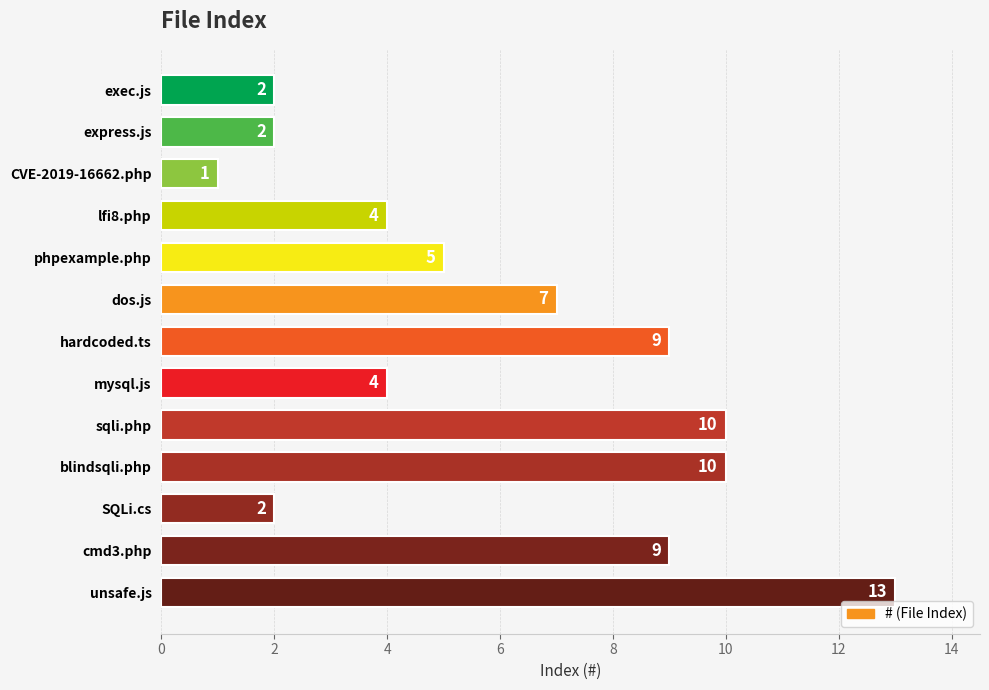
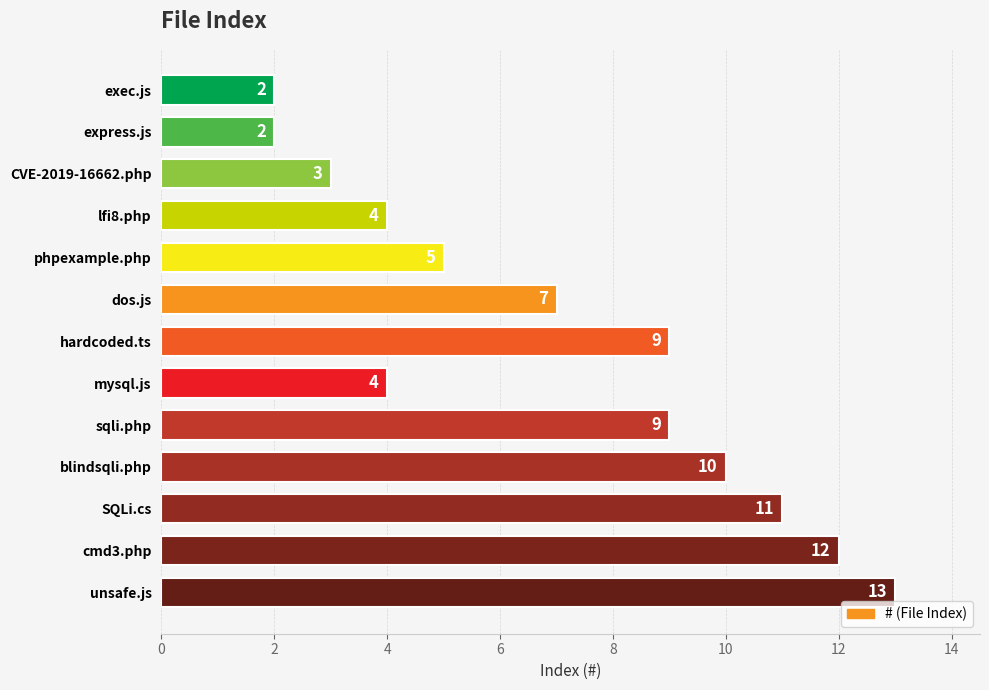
  {
    "exec.js": 2,
    "express.js": 2,
-   "CVE-2019-16662.php": 1,
+   "CVE-2019-16662.php": 3,
    "lfi8.php": 4,
    "phpexample.php": 5,
    "dos.js": 7,
    "hardcoded.ts": 9,
    "mysql.js": 4,
-   "sqli.php": 10,
+   "sqli.php": 9,
    "blindsqli.php": 10,
-   "SQLi.cs": 2,
-   "cmd3.php": 9
+   "SQLi.cs": 11,
+   "cmd3.php": 12
  }
